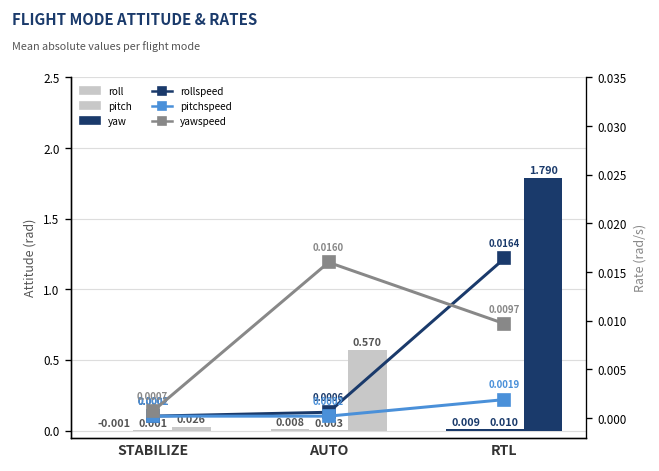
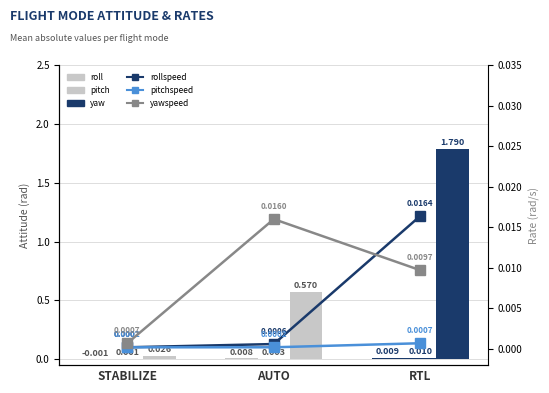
  {
    "rollspeed": {
      "RTL": 0.0164
    },
    "pitchspeed": {
-     "RTL": 0.0019
+     "RTL": 0.0007
    },
    "yawspeed": {
      "AUTO": 0.0160,
      "RTL": 0.0097
    }
  }
